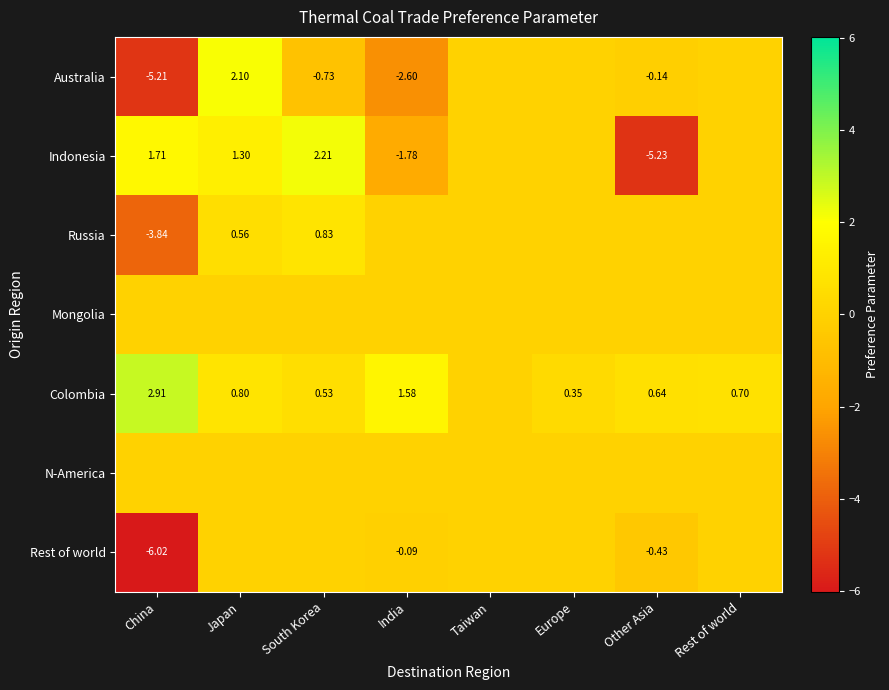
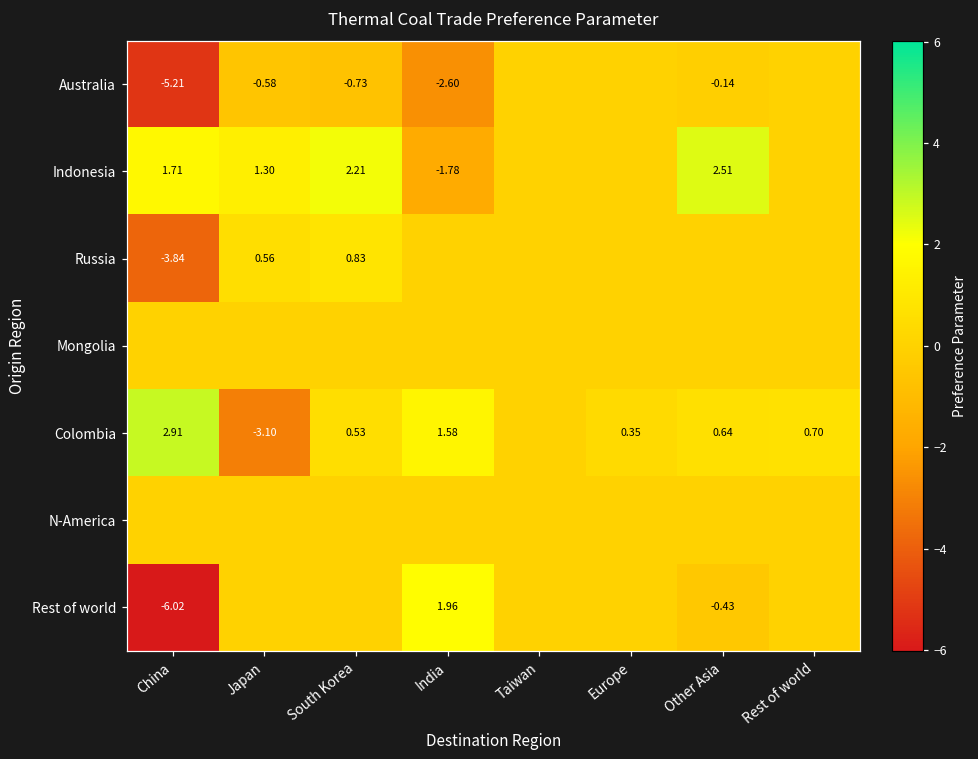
  {
    "Australia": {
      "China": -5.21,
-     "Japan": 2.10,
+     "Japan": -0.58,
      "South Korea": -0.73,
      "India": -2.60,
      "Other Asia": -0.14
    },
    "Indonesia": {
      "China": 1.71,
      "Japan": 1.30,
      "South Korea": 2.21,
      "India": -1.78,
-     "Other Asia": -5.23
+     "Other Asia": 2.51
    },
    "Russia": {
      "China": -3.84,
      "Japan": 0.56,
      "South Korea": 0.83
    },
    "Colombia": {
      "China": 2.91,
-     "Japan": 0.80,
+     "Japan": -3.10,
      "South Korea": 0.53,
      "India": 1.58,
      "Europe": 0.35,
      "Other Asia": 0.64,
      "Rest of world": 0.70
    },
    "Rest of world": {
      "China": -6.02,
-     "India": -0.09,
+     "India": 1.96,
      "Other Asia": -0.43
    }
  }
